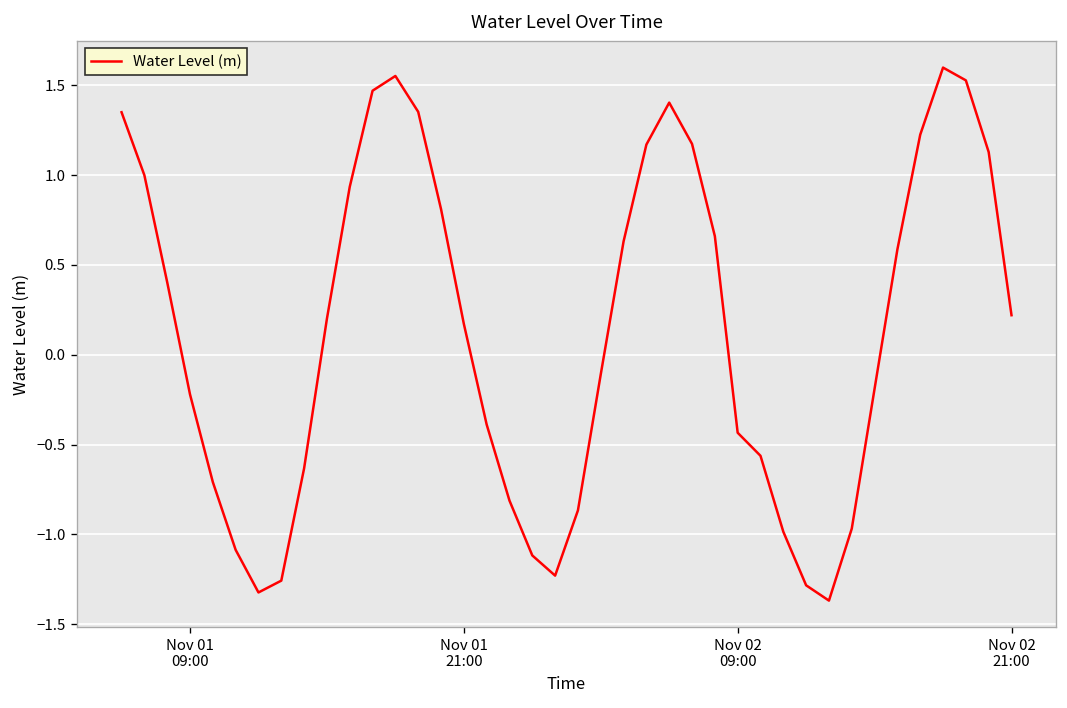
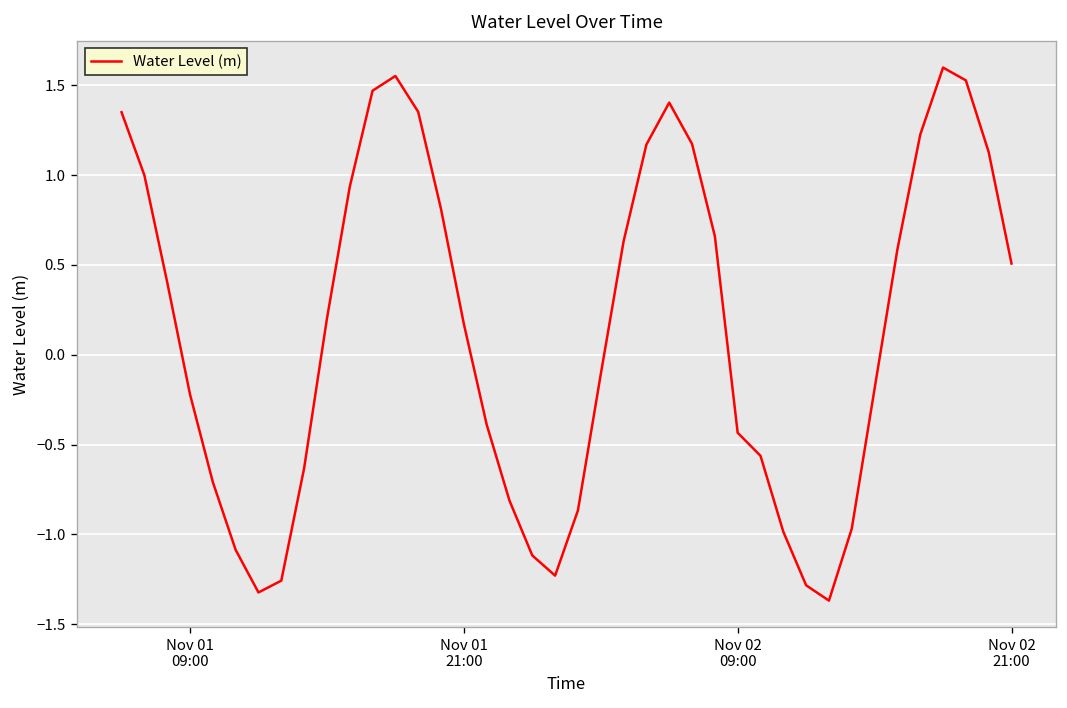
  {
    "Nov 01 09:00": -0.22,
    "Nov 01 21:00": 0.17,
    "Nov 02 09:00": -0.43,
-   "Nov 02 21:00": 0.22
+   "Nov 02 21:00": 0.51
  }
